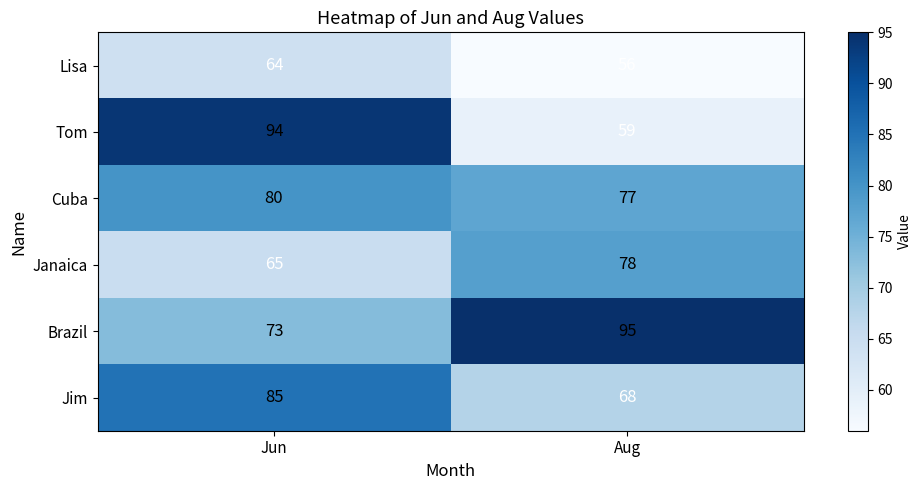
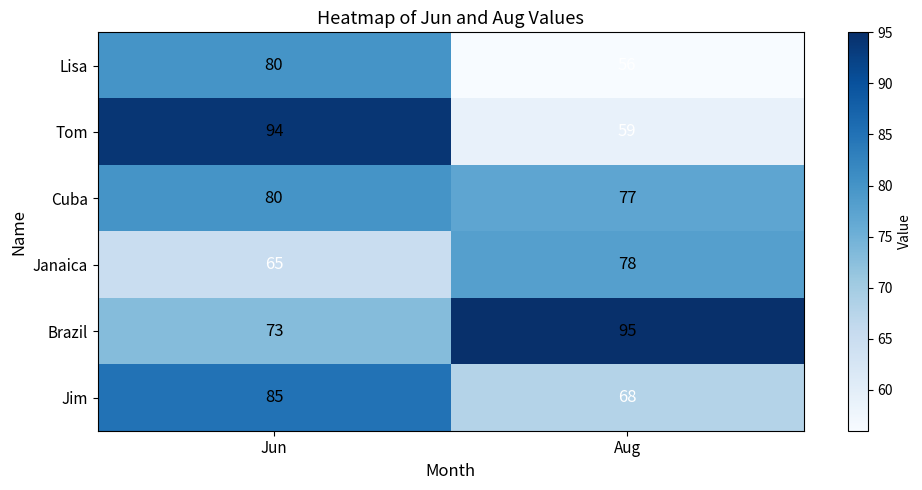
  {
    "Lisa": {
-     "Jun": 64
+     "Jun": 80
    },
    "Tom": {
      "Jun": 94
    },
    "Cuba": {
      "Jun": 80,
      "Aug": 77
    },
    "Janaica": {
      "Jun": 65,
      "Aug": 78
    },
    "Brazil": {
      "Jun": 73,
      "Aug": 95
    },
    "Jim": {
      "Jun": 85,
      "Aug": 68
    }
  }
